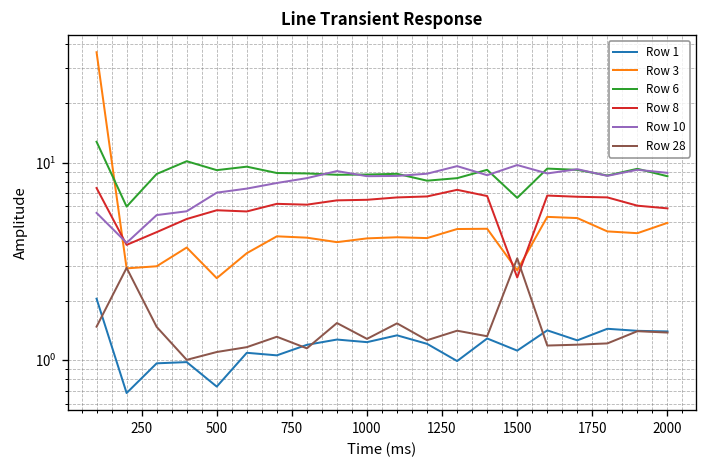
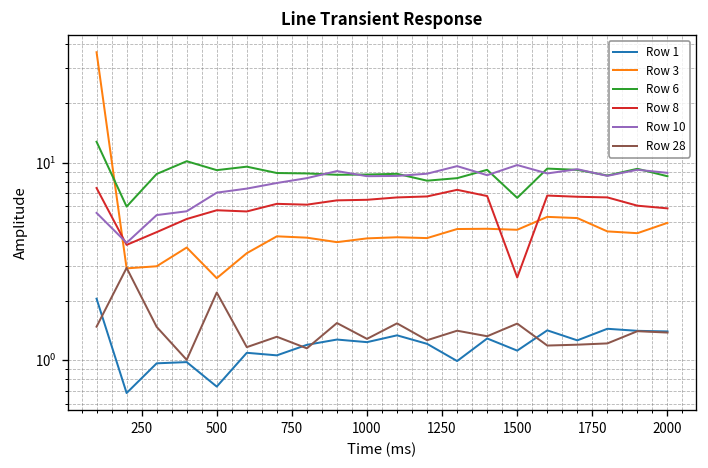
  {
    "Row 1": {
      "500": 0.7,
      "1000": 1.2,
      "1500": 1.1
    },
    "Row 3": {
      "500": 2.6,
      "1000": 4.1,
-     "1500": 2.9,
+     "1500": 4.6,
      "2000": 5.0
    },
    "Row 6": {
      "500": 9,
      "1500": 6.6,
      "2000": 9
    },
    "Row 8": {
      "500": 5.7,
      "1000": 6.5,
      "1500": 2.6,
      "2000": 5.9
    },
    "Row 10": {
      "500": 7.0,
      "1500": 10,
      "2000": 9
    },
    "Row 28": {
-     "500": 1.1,
+     "500": 2.2,
      "1000": 1.3,
-     "1500": 3.3
+     "1500": 1.5
    }
  }
